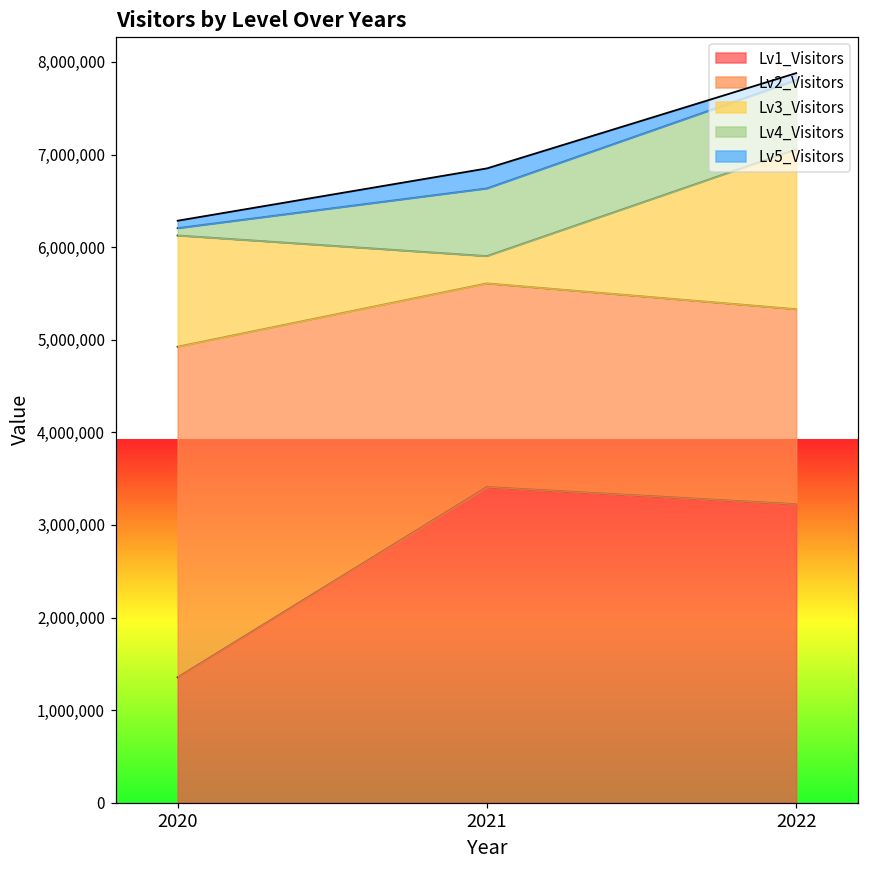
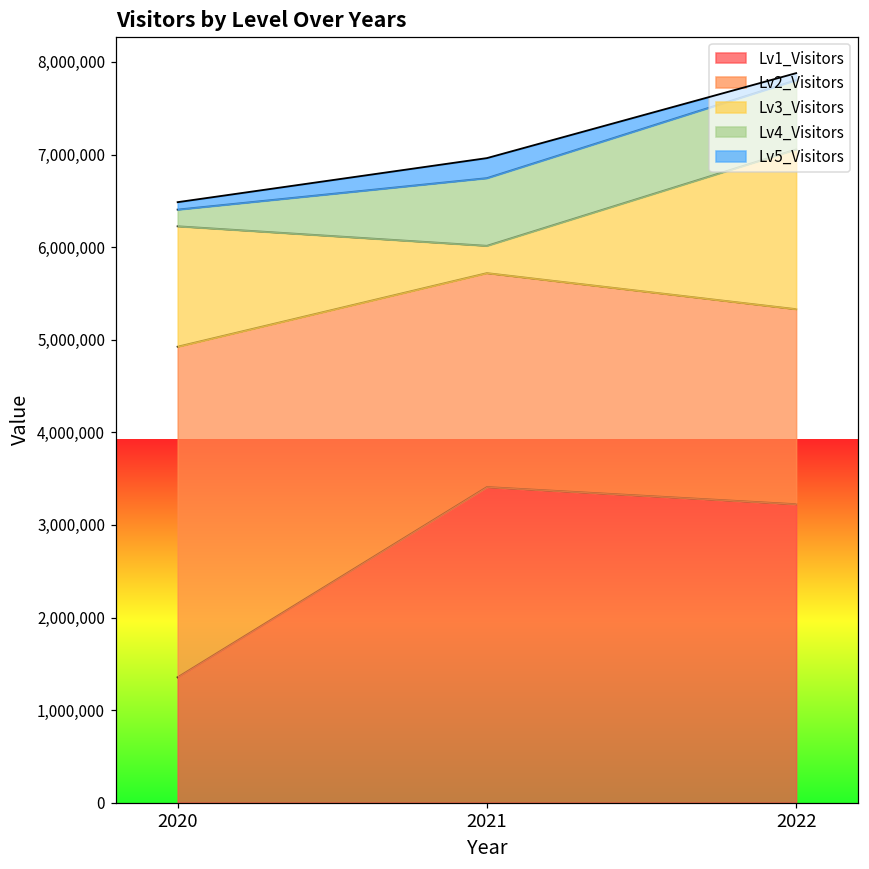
  {
    "Lv1_Visitors": {
      "2020": "1,400,000",
      "2021": "3,400,000",
      "2022": "3,200,000"
    },
    "Lv2_Visitors": {
      "2020": "3,600,000",
-     "2021": "2,200,000",
+     "2021": "2,300,000",
      "2022": "2,100,000"
    },
    "Lv3_Visitors": {
-     "2020": "1,200,000",
+     "2020": "1,300,000",
      "2021": "300,000"
    },
    "Lv4_Visitors": {
-     "2020": "100,000",
+     "2020": "200,000",
      "2021": "700,000"
    },
    "Lv5_Visitors": {
      "2020": "100,000",
      "2021": "200,000"
    }
  }
